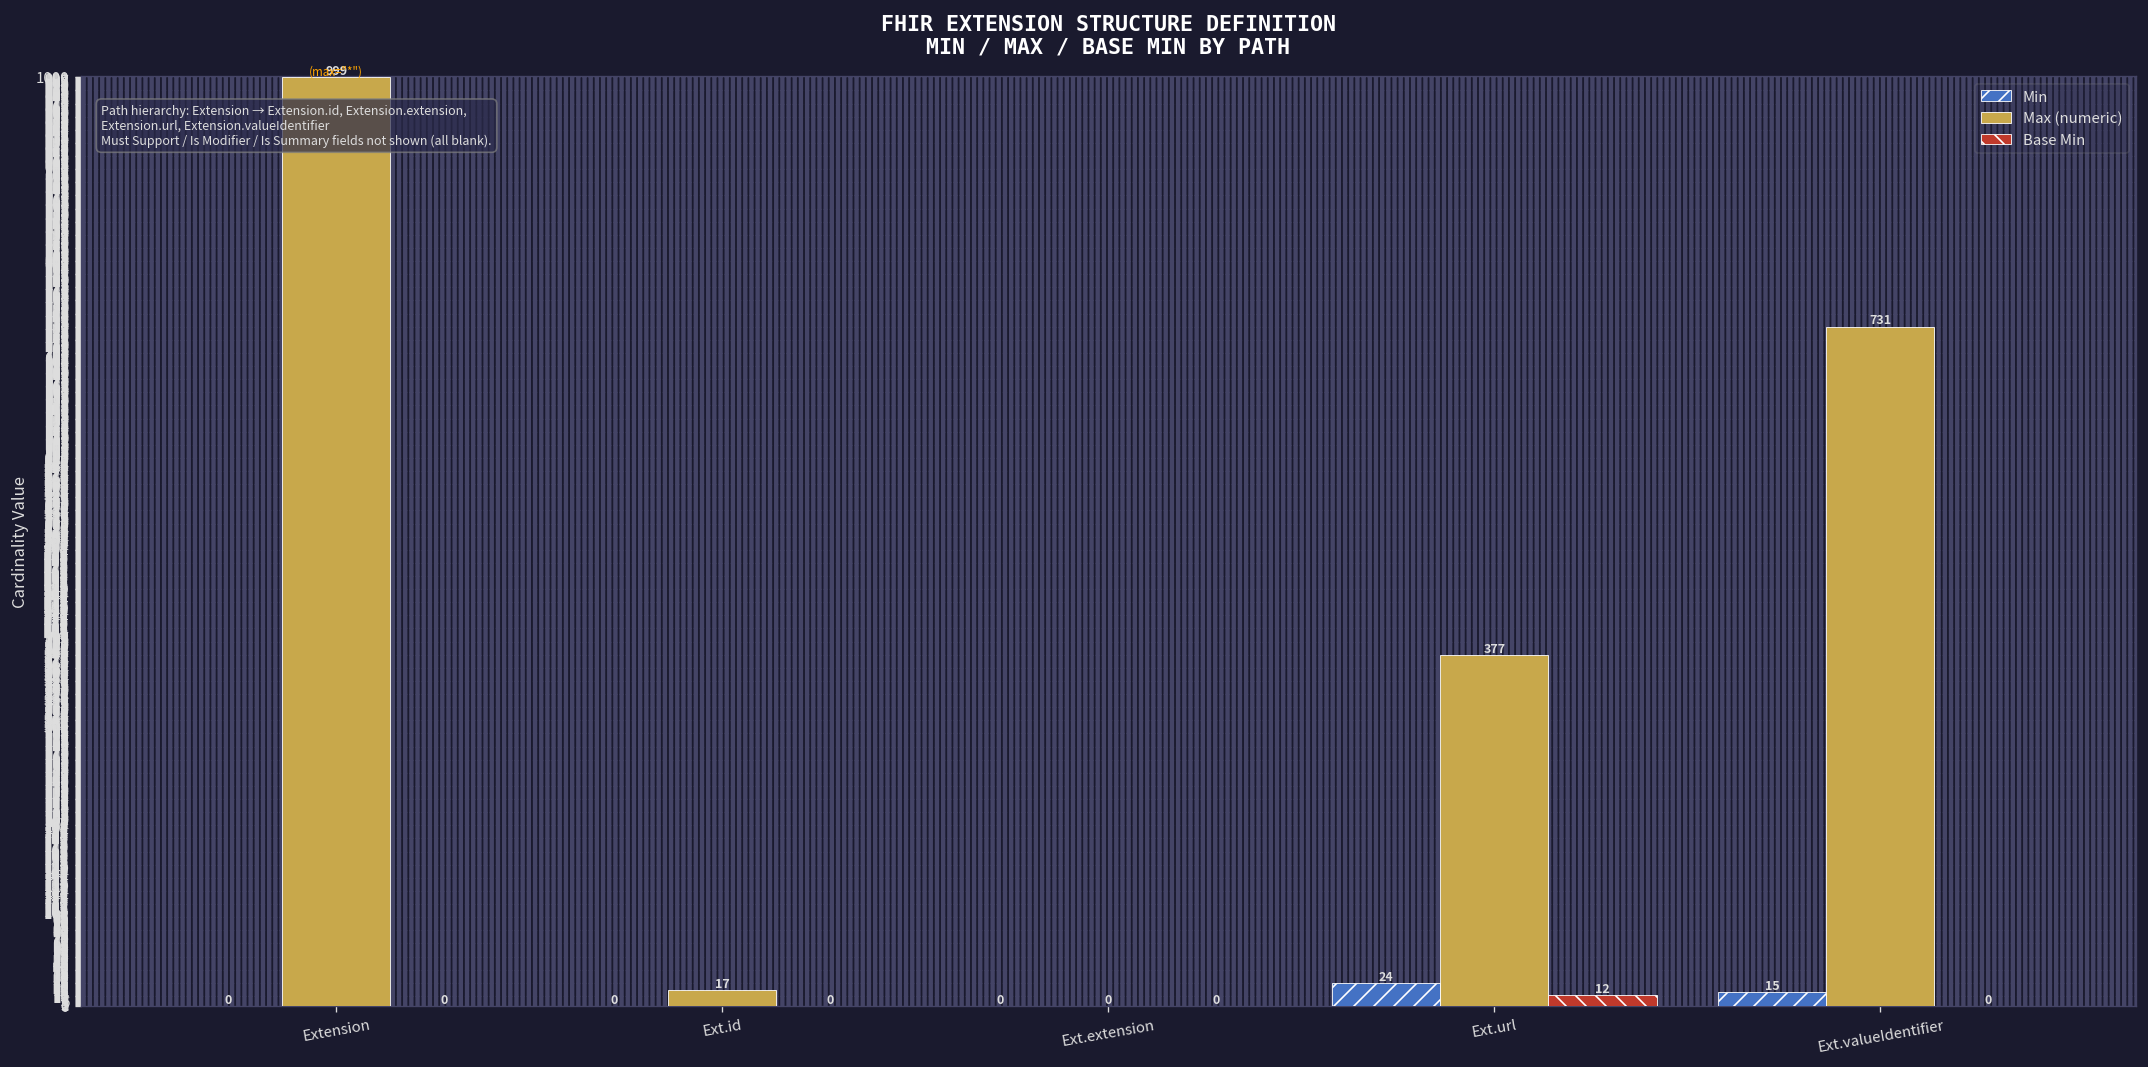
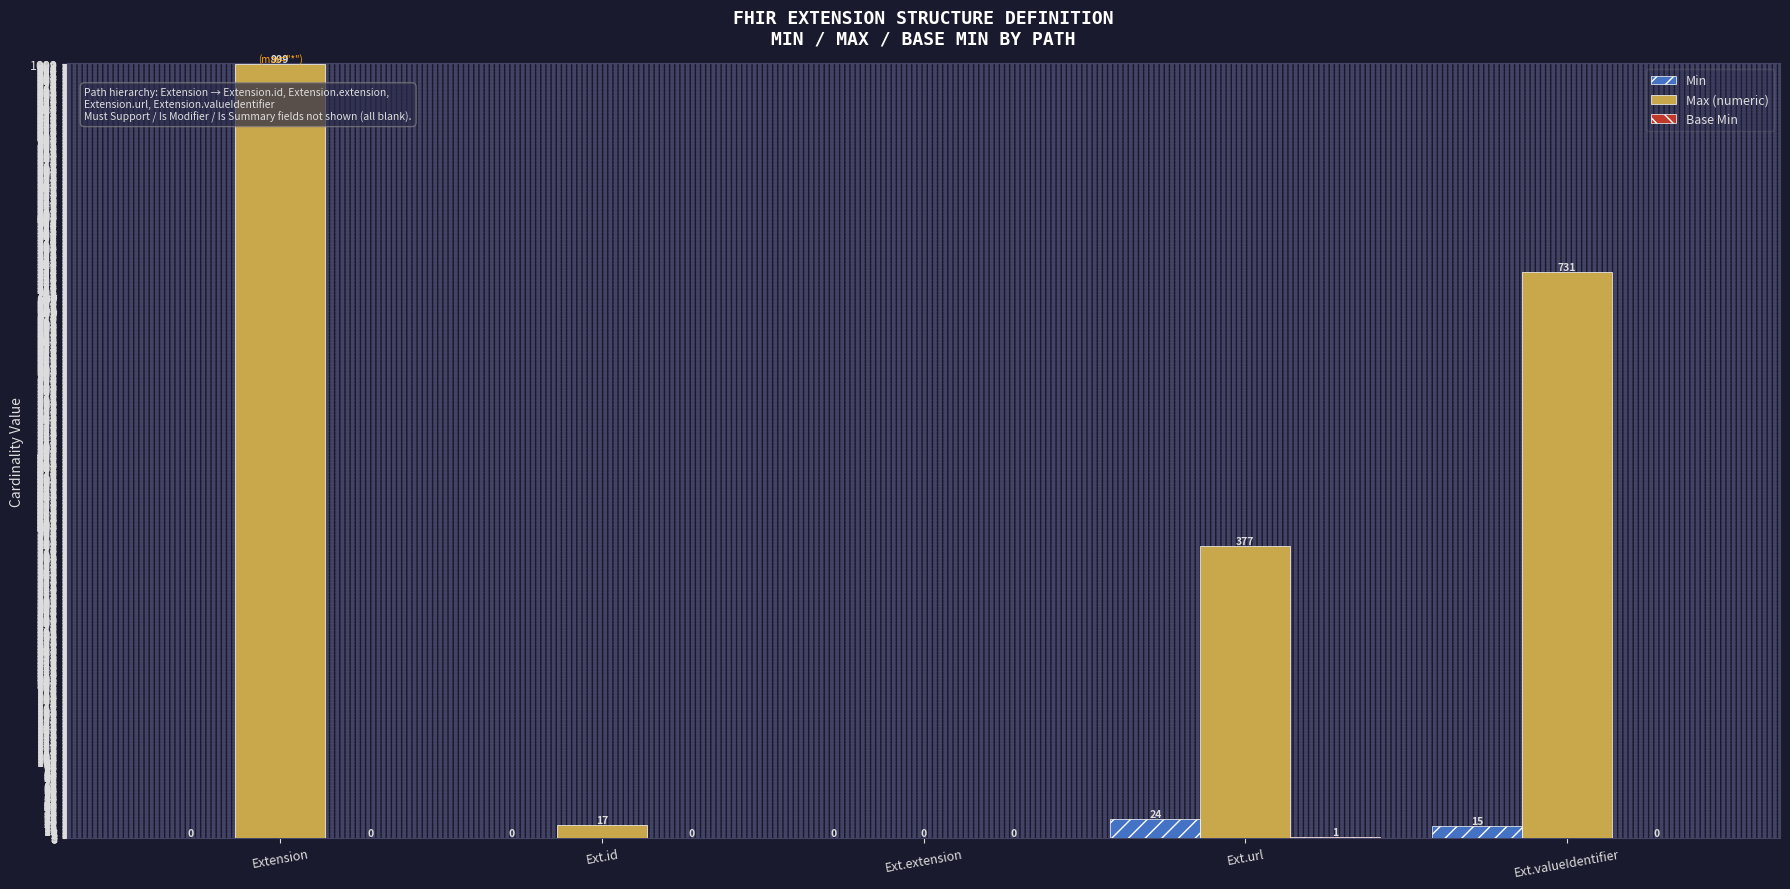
  {
    "Min": {
      "Extension": 0,
      "Ext.id": 0,
      "Ext.extension": 0,
      "Ext.url": 24,
      "Ext.valueIdentifier": 15
    },
    "Max (numeric)": {
      "Ext.id": 17,
      "Ext.extension": 0,
      "Ext.url": 377,
      "Ext.valueIdentifier": 731
    },
    "Base Min": {
      "Extension": 0,
      "Ext.id": 0,
      "Ext.extension": 0,
-     "Ext.url": 12,
+     "Ext.url": 1,
      "Ext.valueIdentifier": 0
    }
  }
